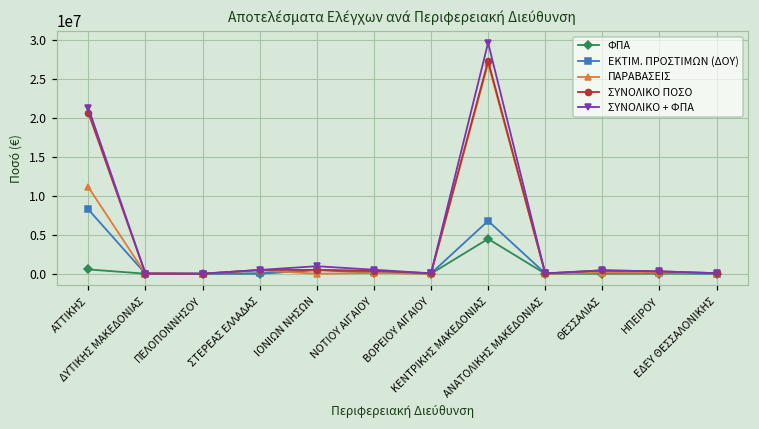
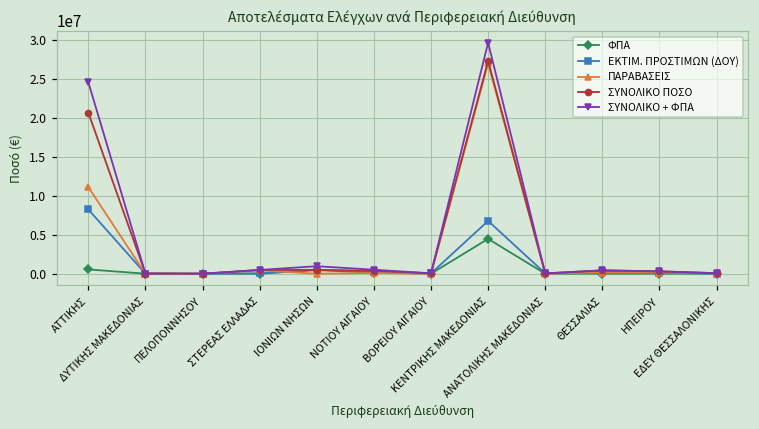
  {
    "ΦΠΑ": {
      "ΑΤΤΙΚΗΣ": 1000000,
      "ΚΕΝΤΡΙΚΗΣ ΜΑΚΕΔΟΝΙΑΣ": 4000000
    },
    "ΕΚΤΙΜ. ΠΡΟΣΤΙΜΩΝ (ΔΟΥ)": {
      "ΑΤΤΙΚΗΣ": 8000000,
      "ΚΕΝΤΡΙΚΗΣ ΜΑΚΕΔΟΝΙΑΣ": 7000000
    },
    "ΠΑΡΑΒΑΣΕΙΣ": {
      "ΑΤΤΙΚΗΣ": 11000000,
      "ΙΟΝΙΩΝ ΝΗΣΩΝ": 0
    },
    "ΣΥΝΟΛΙΚΟ ΠΟΣΟ": {
      "ΑΤΤΙΚΗΣ": 21000000
    },
    "ΣΥΝΟΛΙΚΟ + ΦΠΑ": {
-     "ΑΤΤΙΚΗΣ": 21000000,
+     "ΑΤΤΙΚΗΣ": 25000000,
      "ΙΟΝΙΩΝ ΝΗΣΩΝ": 1000000,
      "ΚΕΝΤΡΙΚΗΣ ΜΑΚΕΔΟΝΙΑΣ": 30000000
    }
  }
